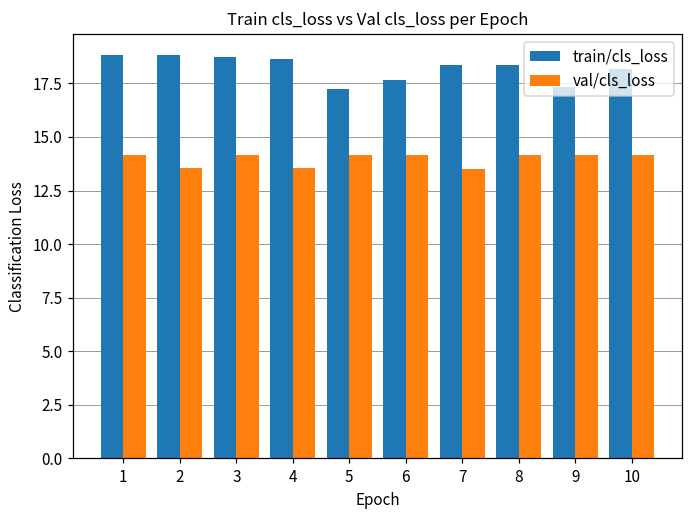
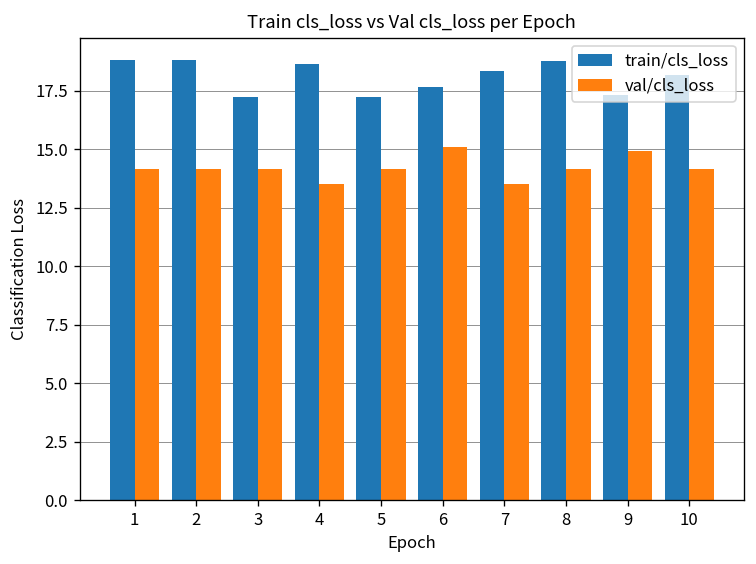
  {
    "train/cls_loss": {
      "1": 18.8,
      "2": 18.8,
-     "3": 18.7,
+     "3": 17.3,
      "4": 18.6,
      "5": 17.2,
      "6": 17.7,
      "7": 18.3,
-     "8": 18.4
+     "8": 18.8
    },
    "val/cls_loss": {
      "1": 14.2,
-     "2": 13.6,
+     "2": 14.2,
      "3": 14.2,
      "4": 13.5,
      "5": 14.2,
-     "6": 14.2,
+     "6": 15.1,
      "7": 13.5,
      "8": 14.2,
-     "9": 14.2,
+     "9": 14.9,
      "10": 14.2
    }
  }
